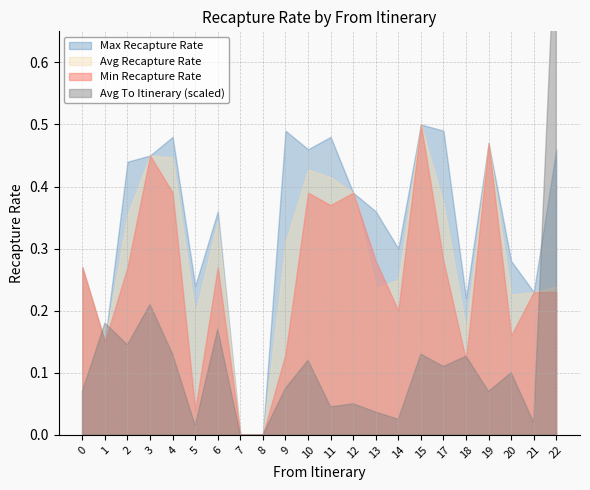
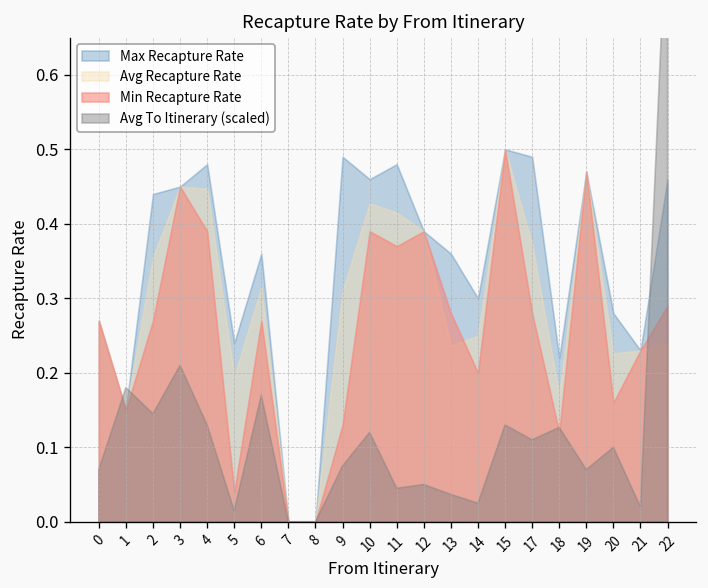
  {
    "Avg Recapture Rate": {
      "2": 0.36,
      "4": 0.45,
      "5": 0.20,
-     "6": 0.35,
+     "6": 0.32,
      "9": 0.31,
      "10": 0.43,
      "11": 0.42,
      "13": 0.24,
      "14": 0.25,
      "17": 0.37,
      "18": 0.17,
      "20": 0.23,
      "22": 0.24
    },
    "Min Recapture Rate": {
      "2": 0.27,
      "4": 0.39,
      "5": 0.04,
      "6": 0.27,
      "9": 0.13,
      "10": 0.39,
      "11": 0.37,
      "13": 0.28,
      "14": 0.20,
      "17": 0.28,
      "18": 0.12,
      "20": 0.16,
-     "22": 0.23
+     "22": 0.29
    }
  }
